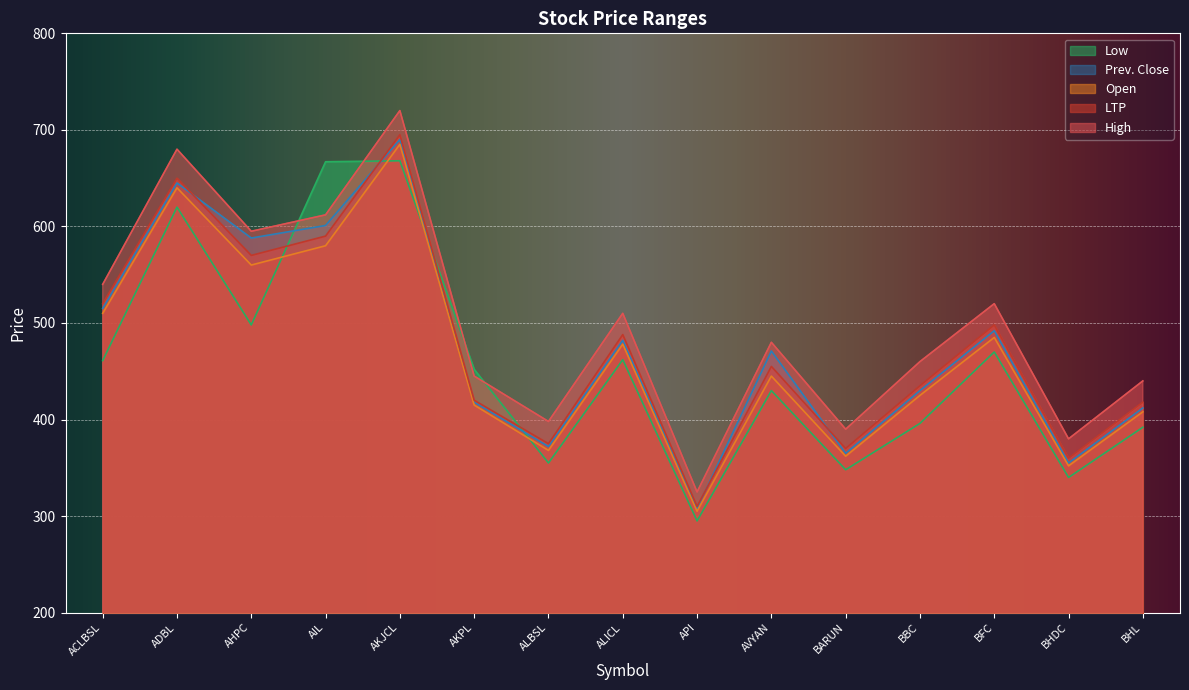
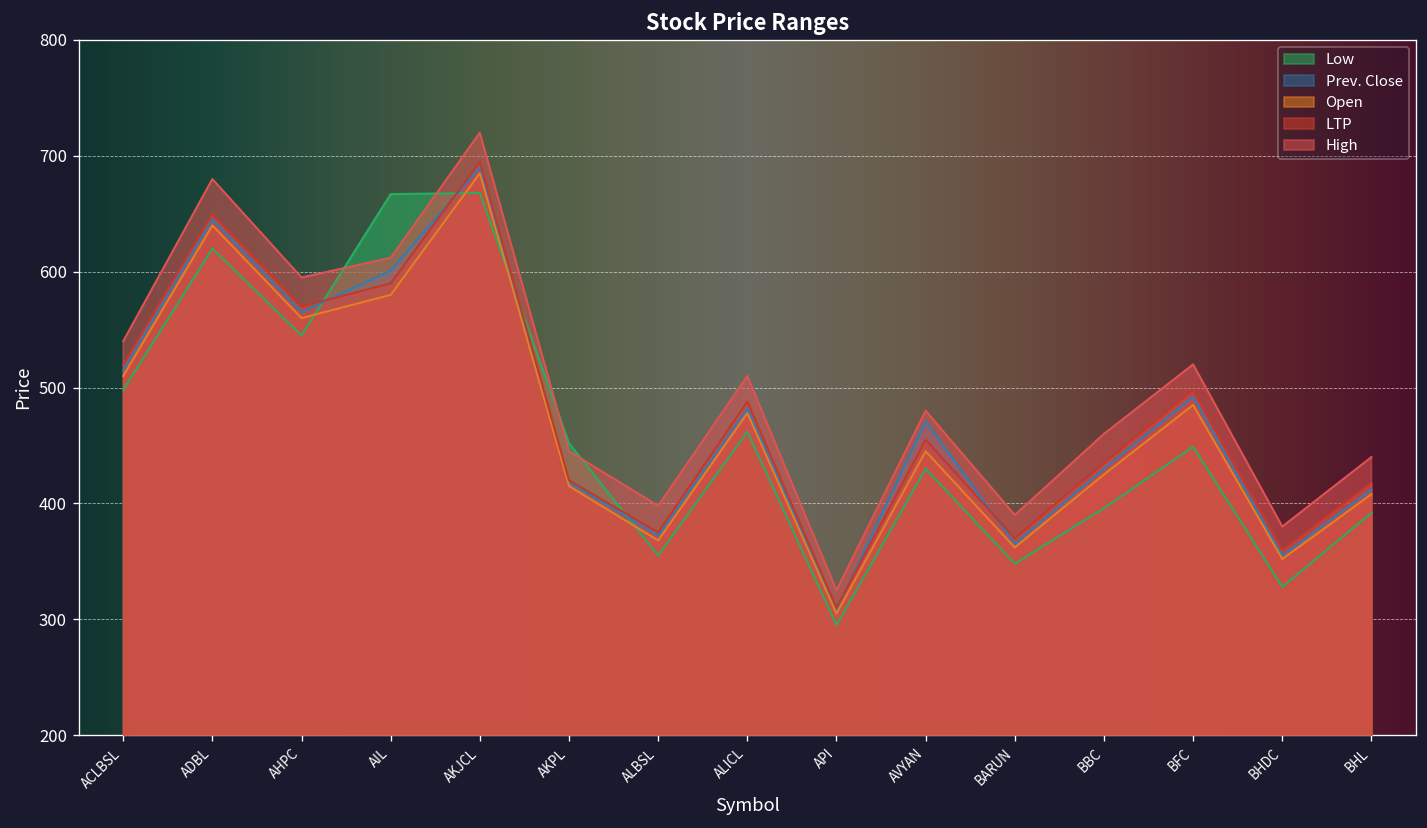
  {
    "Low": {
-     "ACLBSL": 460,
+     "ACLBSL": 500,
      "ADBL": 620,
-     "AHPC": 500,
+     "AHPC": 550,
      "AIL": 670,
      "AKJCL": 670,
      "AKPL": 450,
      "ALBSL": 360,
      "ALICL": 460,
      "API": 300,
      "AVYAN": 430,
      "BARUN": 350,
      "BBC": 400,
-     "BFC": 470,
-     "BHDC": 340,
+     "BFC": 450,
+     "BHDC": 330,
      "BHL": 390
    },
    "Prev. Close": {
      "ACLBSL": 520,
      "ADBL": 650,
-     "AHPC": 590,
+     "AHPC": 570,
      "AIL": 600,
      "AKJCL": 690,
      "ALBSL": 370,
      "ALICL": 480,
      "AVYAN": 470,
      "BARUN": 370,
      "BBC": 430,
      "BFC": 490,
      "BHDC": 360,
      "BHL": 410
    }
  }
